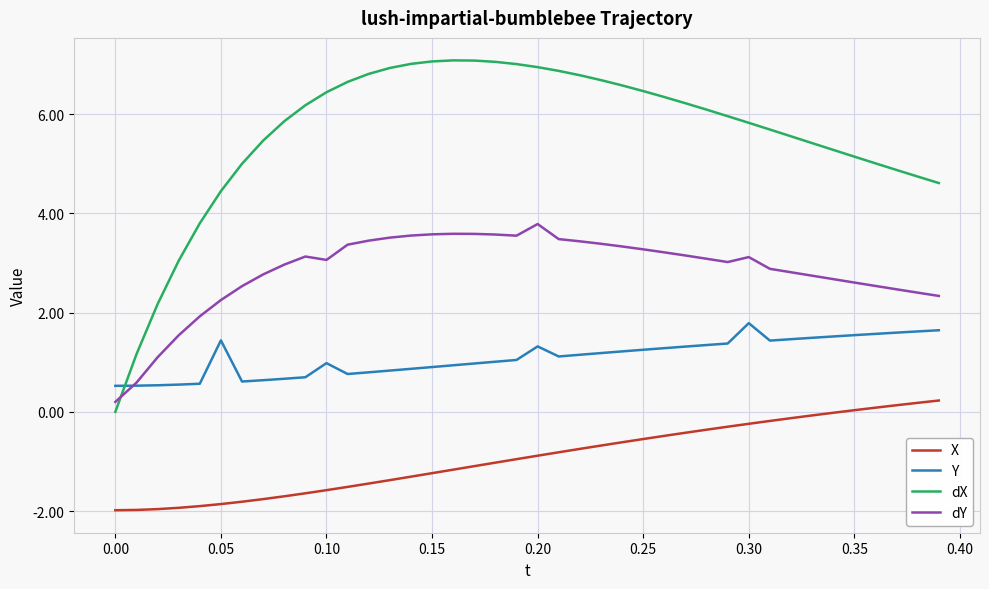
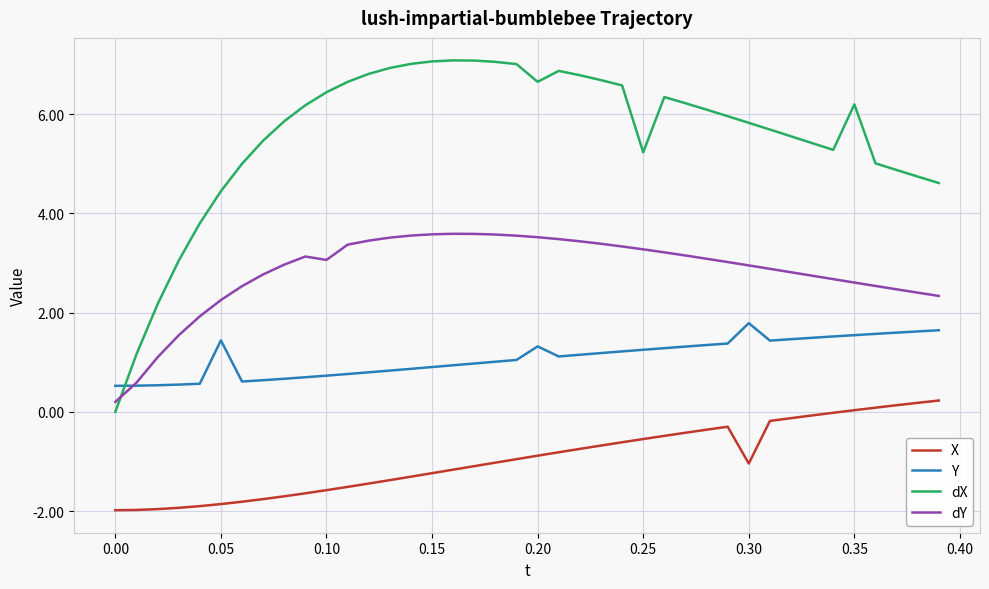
  {
    "X": {
      "0.00": -2.0,
      "0.05": -1.9,
      "0.10": -1.6,
      "0.15": -1.2,
      "0.20": -0.9,
      "0.25": -0.5,
-     "0.30": -0.2,
+     "0.30": -1.0,
      "0.35": 0.0
    },
    "Y": {
      "0.00": 0.5,
      "0.05": 1.4,
-     "0.10": 1.0,
+     "0.10": 0.7,
      "0.15": 0.9,
      "0.20": 1.3,
      "0.25": 1.3,
      "0.30": 1.8,
      "0.35": 1.5
    },
    "dX": {
      "0.00": 0.0,
      "0.05": 4.4,
      "0.10": 6.4,
      "0.15": 7.1,
-     "0.20": 6.9,
-     "0.25": 6.5,
+     "0.20": 6.6,
+     "0.25": 5.2,
      "0.30": 5.8,
-     "0.35": 5.1
+     "0.35": 6.2
    },
    "dY": {
      "0.00": 0.2,
      "0.05": 2.3,
      "0.10": 3.1,
      "0.15": 3.6,
-     "0.20": 3.8,
+     "0.20": 3.5,
      "0.25": 3.3,
-     "0.30": 3.1,
+     "0.30": 3.0,
      "0.35": 2.6
    }
  }
